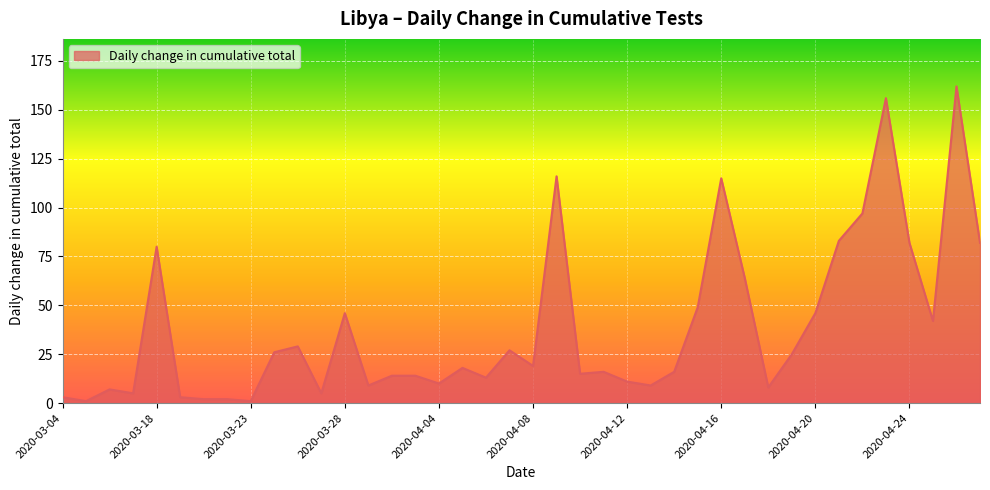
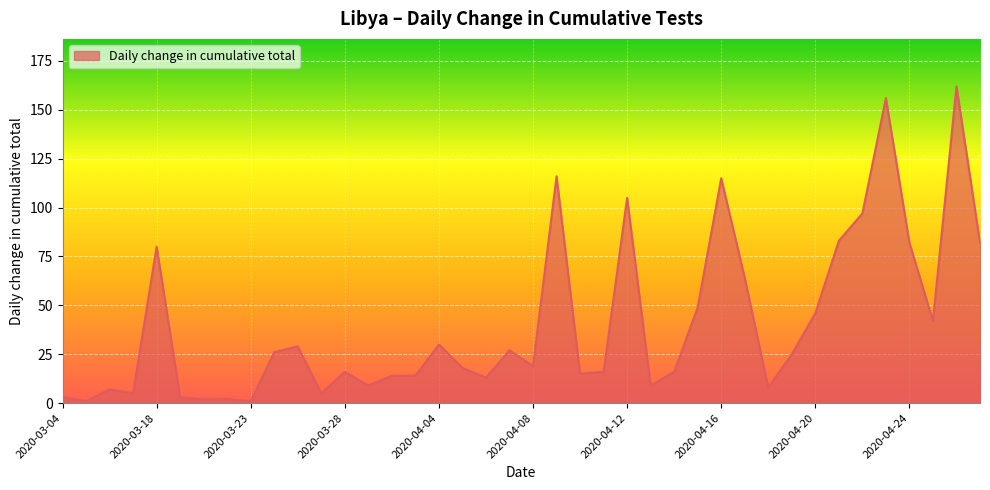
  {
    "2020-03-04": 3,
    "2020-03-18": 80,
    "2020-03-23": 1,
-   "2020-03-28": 46,
-   "2020-04-04": 10,
+   "2020-03-28": 16,
+   "2020-04-04": 30,
    "2020-04-08": 19,
-   "2020-04-12": 11,
+   "2020-04-12": 105,
    "2020-04-16": 115,
    "2020-04-20": 46,
    "2020-04-24": 82
  }
